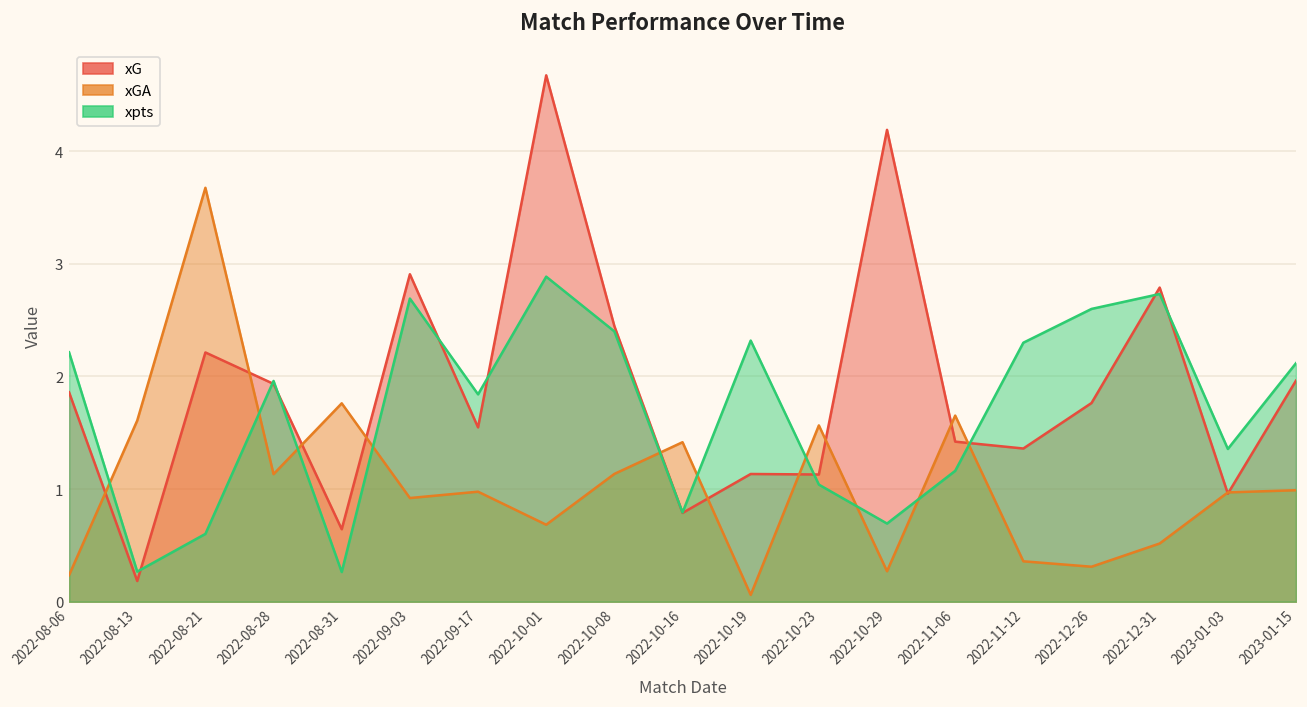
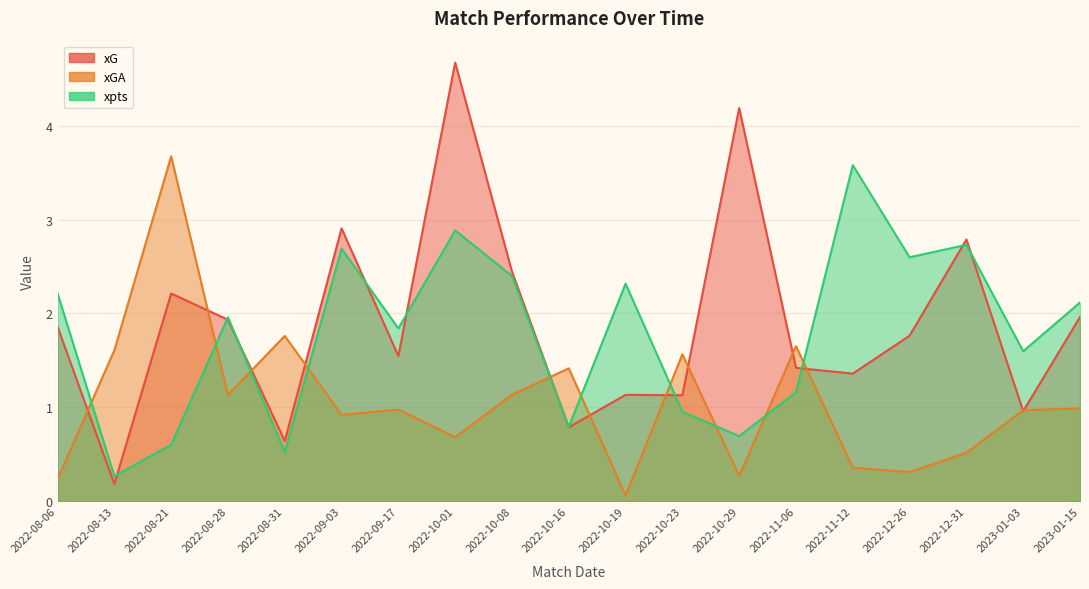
  {
    "xpts": {
      "2022-08-06": 2.2,
      "2022-08-13": 0.3,
      "2022-08-21": 0.6,
-     "2022-08-31": 0.3,
+     "2022-08-31": 0.5,
      "2022-09-03": 2.7,
      "2022-09-17": 1.8,
      "2022-10-01": 2.9,
      "2022-10-08": 2.4,
      "2022-10-19": 2.3,
-     "2022-10-23": 1.04,
+     "2022-10-23": 0.95,
      "2022-10-29": 0.7,
      "2022-11-06": 1.2,
-     "2022-11-12": 2.3,
+     "2022-11-12": 3.6,
      "2022-12-26": 2.6,
      "2022-12-31": 2.7,
-     "2023-01-03": 1.4,
+     "2023-01-03": 1.6,
      "2023-01-15": 2.1
    }
  }
